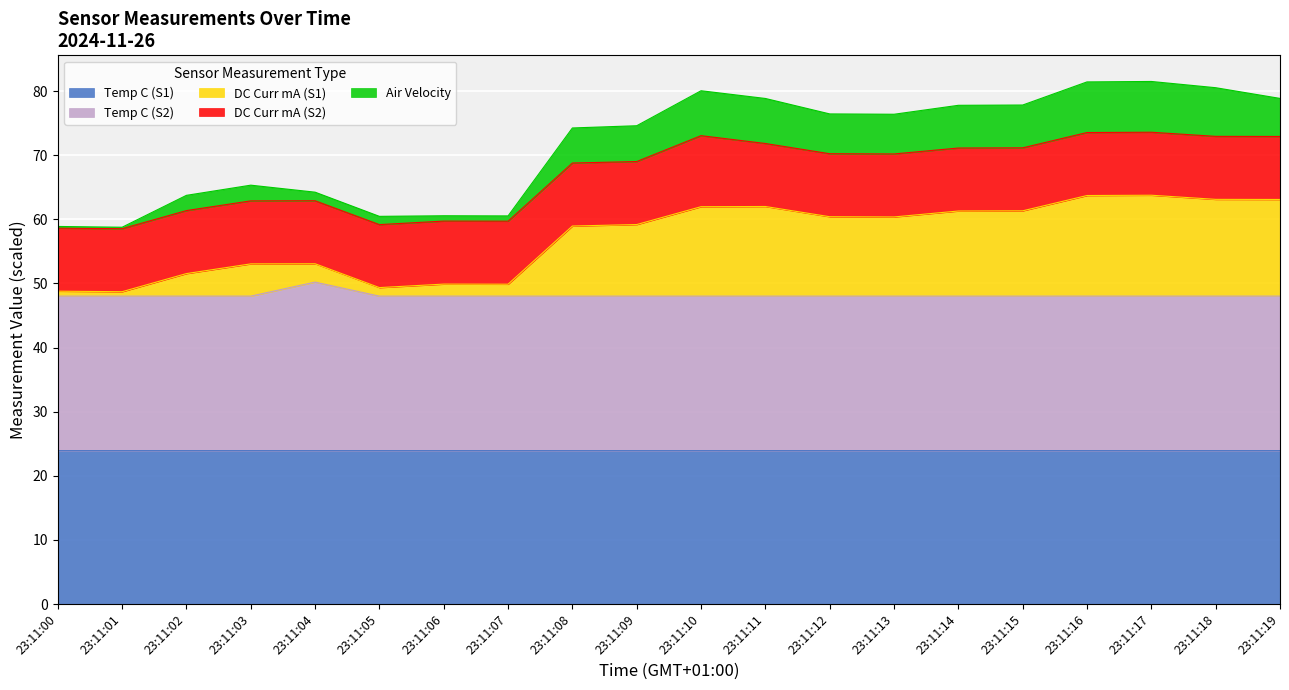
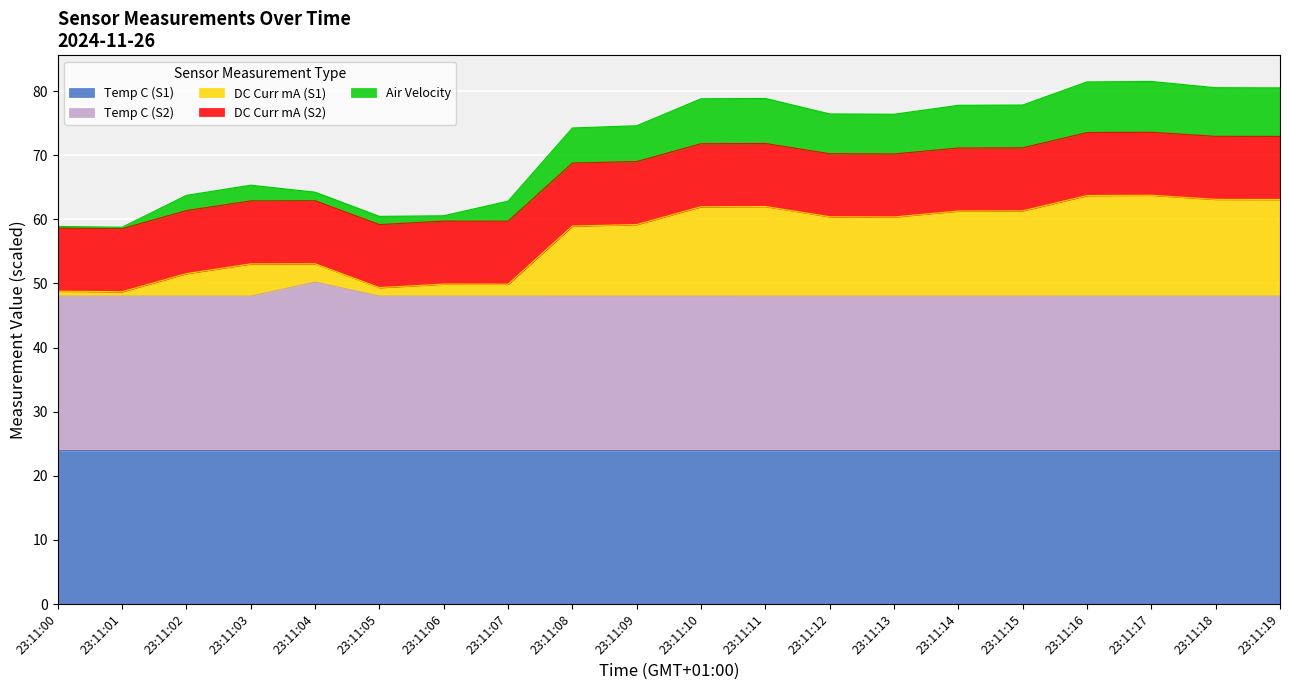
  {
    "Temp C (S1)": {
      "23:11:00": 24,
      "23:11:01": 24,
      "23:11:02": 24,
      "23:11:03": 24,
      "23:11:04": 24,
      "23:11:05": 24,
      "23:11:06": 24,
      "23:11:07": 24,
      "23:11:08": 24,
      "23:11:09": 24,
      "23:11:10": 24,
      "23:11:11": 24,
      "23:11:12": 24,
      "23:11:13": 24,
      "23:11:14": 24,
      "23:11:15": 24,
      "23:11:16": 24,
      "23:11:17": 24,
      "23:11:18": 24,
      "23:11:19": 24
    },
    "Temp C (S2)": {
      "23:11:00": 24,
      "23:11:01": 24,
      "23:11:02": 24,
      "23:11:03": 24,
      "23:11:04": 26,
      "23:11:05": 24,
      "23:11:06": 24,
      "23:11:07": 24,
      "23:11:08": 24,
      "23:11:09": 24,
      "23:11:10": 24,
      "23:11:11": 24,
      "23:11:12": 24,
      "23:11:13": 24,
      "23:11:14": 24,
      "23:11:15": 24,
      "23:11:16": 24,
      "23:11:17": 24,
      "23:11:18": 24,
      "23:11:19": 24
    },
    "DC Curr mA (S1)": {
      "23:11:00": 1,
      "23:11:01": 1,
      "23:11:02": 4,
      "23:11:03": 5,
      "23:11:04": 3,
      "23:11:05": 1,
      "23:11:06": 2,
      "23:11:07": 2,
      "23:11:08": 11,
      "23:11:09": 11,
      "23:11:10": 14,
      "23:11:11": 14,
      "23:11:12": 12,
      "23:11:13": 12,
      "23:11:14": 13,
      "23:11:15": 13,
      "23:11:16": 16,
      "23:11:17": 16,
      "23:11:18": 15,
      "23:11:19": 15
    },
    "DC Curr mA (S2)": {
      "23:11:02": 10,
      "23:11:03": 10,
      "23:11:04": 10,
      "23:11:05": 10,
      "23:11:06": 10,
      "23:11:07": 10,
      "23:11:08": 10,
      "23:11:09": 10,
-     "23:11:10": 11,
+     "23:11:10": 10,
      "23:11:11": 10,
      "23:11:12": 10,
      "23:11:13": 10,
      "23:11:14": 10,
      "23:11:15": 10,
      "23:11:16": 10,
      "23:11:17": 10,
      "23:11:18": 10,
      "23:11:19": 10
    },
    "Air Velocity": {
      "23:11:02": 2,
      "23:11:03": 2,
      "23:11:04": 1,
      "23:11:05": 1,
      "23:11:06": 1,
-     "23:11:07": 1,
+     "23:11:07": 3,
      "23:11:08": 5,
      "23:11:09": 6,
      "23:11:10": 7,
      "23:11:11": 7,
      "23:11:12": 6,
      "23:11:13": 6,
      "23:11:14": 7,
      "23:11:15": 7,
      "23:11:16": 8,
      "23:11:17": 8,
      "23:11:18": 8,
-     "23:11:19": 6
+     "23:11:19": 8
    }
  }
